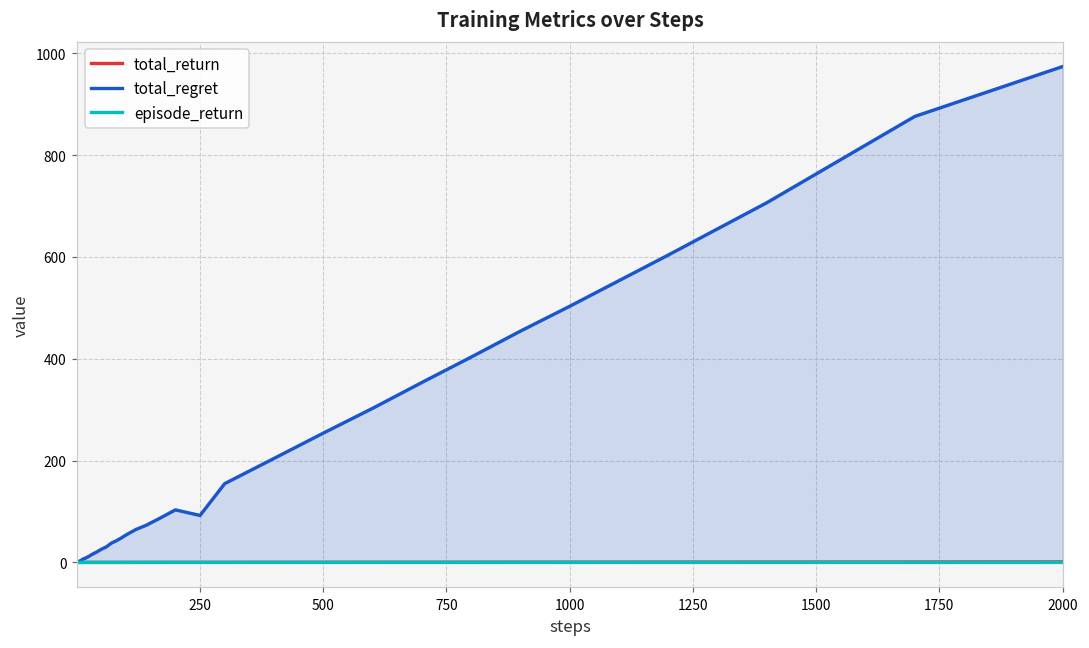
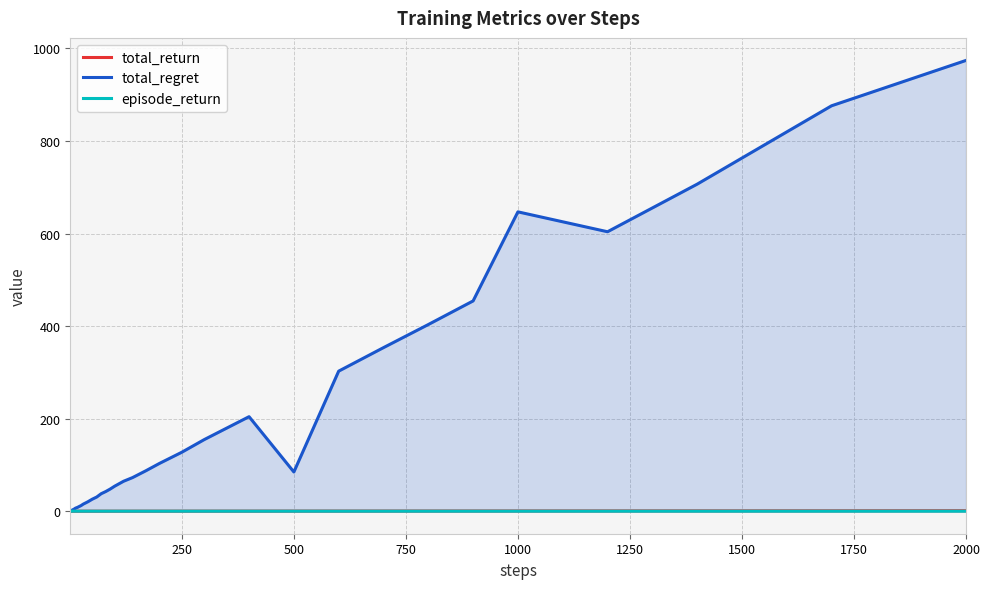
  {
    "episode_return": {
      "250": 0,
      "500": 0,
      "1000": 0,
      "2000": 0
    },
    "total_regret": {
-     "250": 90,
-     "500": 250,
-     "1000": 500,
+     "250": 130,
+     "500": 80,
+     "1000": 650,
      "2000": 970
    }
  }
